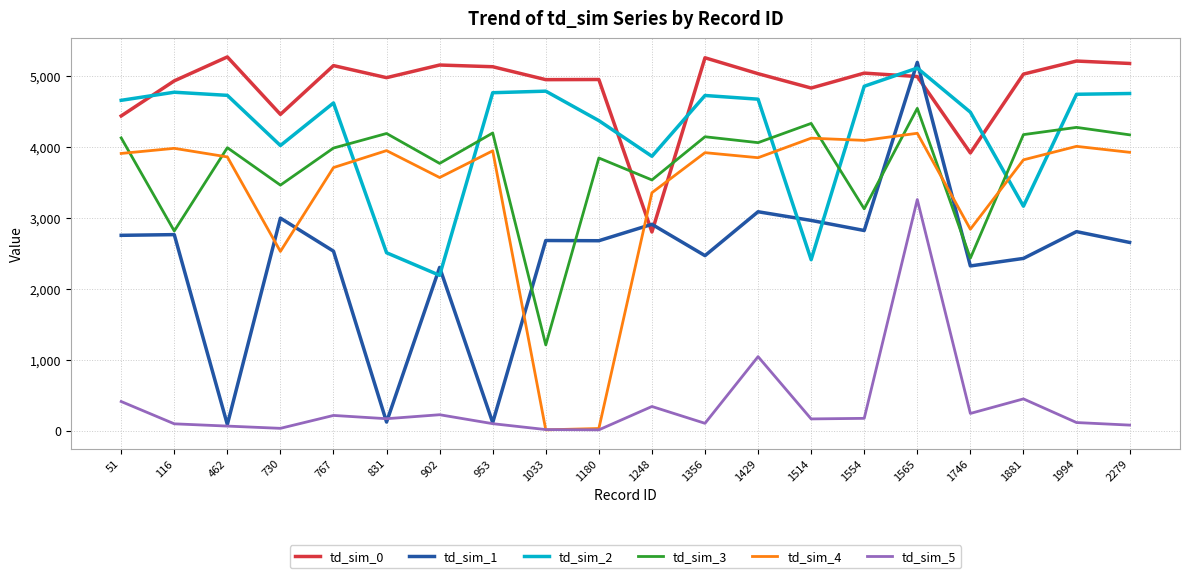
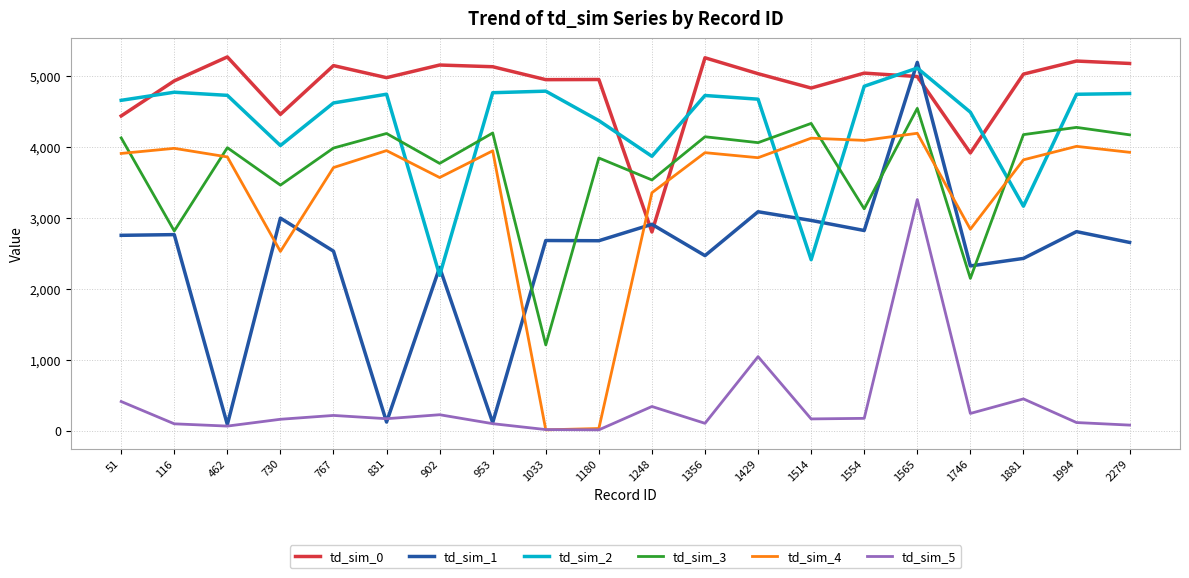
  {
    "td_sim_0": {
      "51": "4,400",
      "116": "4,900",
      "462": "5,300",
      "730": "4,500",
      "767": "5,100",
      "831": "5,000",
      "902": "5,200",
      "953": "5,100",
      "1033": "4,900",
      "1180": "4,900",
      "1248": "2,800",
      "1356": "5,300",
      "1429": "5,000",
      "1514": "4,800",
      "1554": "5,000",
      "1565": "5,000",
      "1746": "3,900",
      "1881": "5,000",
      "1994": "5,200",
      "2279": "5,200"
    },
    "td_sim_1": {
      "51": "2,800",
      "116": "2,800",
      "730": "3,000",
      "767": "2,500",
      "831": "100",
      "902": "2,300",
      "1033": "2,700",
      "1180": "2,700",
      "1248": "2,900",
      "1356": "2,500",
      "1429": "3,100",
      "1514": "3,000",
      "1554": "2,800",
      "1565": "5,200",
      "1746": "2,300",
      "1881": "2,400",
      "1994": "2,800",
      "2279": "2,700"
    },
    "td_sim_2": {
      "51": "4,700",
      "116": "4,800",
      "462": "4,700",
      "730": "4,000",
      "767": "4,600",
-     "831": "2,500",
+     "831": "4,700",
      "902": "2,200",
      "953": "4,800",
      "1033": "4,800",
      "1180": "4,400",
      "1248": "3,900",
      "1356": "4,700",
      "1429": "4,700",
      "1514": "2,400",
      "1554": "4,900",
      "1565": "5,100",
      "1746": "4,500",
      "1881": "3,200",
      "1994": "4,700",
      "2279": "4,800"
    },
    "td_sim_3": {
      "51": "4,100",
      "116": "2,800",
      "462": "4,000",
      "730": "3,500",
      "767": "4,000",
      "831": "4,200",
      "902": "3,800",
      "953": "4,200",
      "1033": "1,200",
      "1180": "3,800",
      "1248": "3,500",
      "1356": "4,100",
      "1429": "4,100",
      "1514": "4,300",
      "1554": "3,100",
      "1565": "4,500",
-     "1746": "2,400",
+     "1746": "2,100",
      "1881": "4,200",
      "1994": "4,300",
      "2279": "4,200"
    },
    "td_sim_4": {
      "51": "3,900",
      "116": "4,000",
      "462": "3,900",
      "730": "2,500",
      "767": "3,700",
      "831": "3,900",
      "902": "3,600",
      "953": "3,900",
      "1248": "3,400",
      "1356": "3,900",
      "1429": "3,800",
      "1514": "4,100",
      "1554": "4,100",
      "1565": "4,200",
      "1746": "2,800",
      "1881": "3,800",
      "1994": "4,000",
      "2279": "3,900"
    },
    "td_sim_5": {
      "51": "400",
      "116": "100",
-     "730": "0",
+     "730": "200",
      "767": "200",
      "831": "200",
      "902": "200",
      "1248": "300",
      "1356": "100",
      "1429": "1,000",
      "1514": "200",
      "1554": "200",
      "1565": "3,300",
      "1746": "200",
      "1881": "500",
      "1994": "100",
      "2279": "100"
    }
  }
